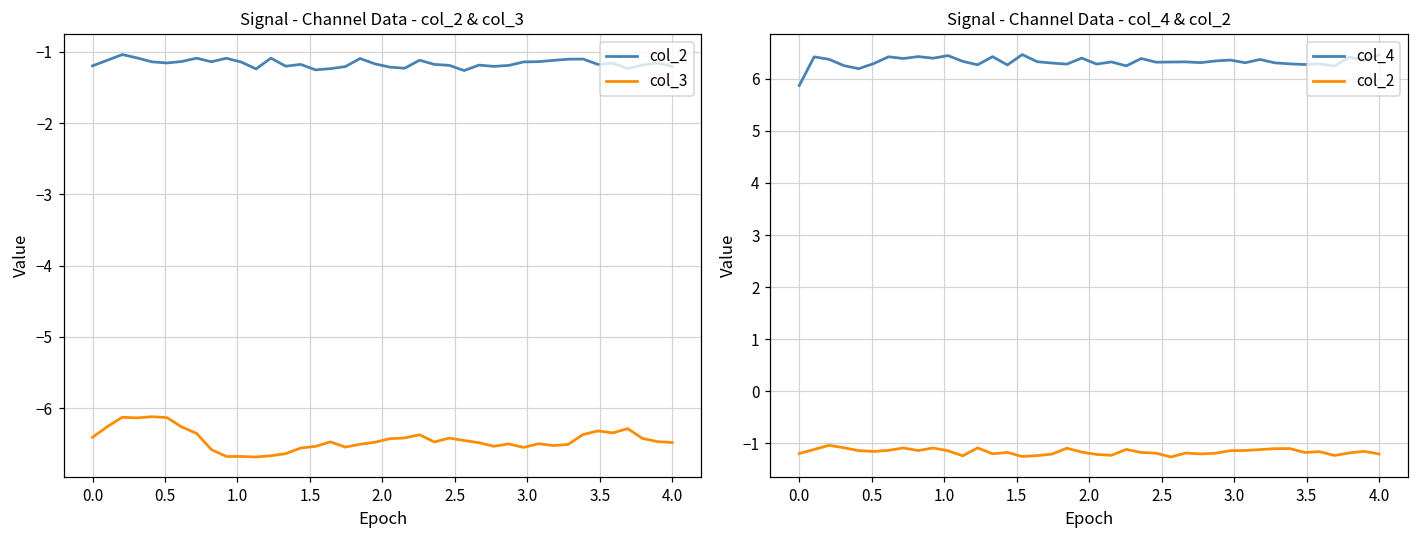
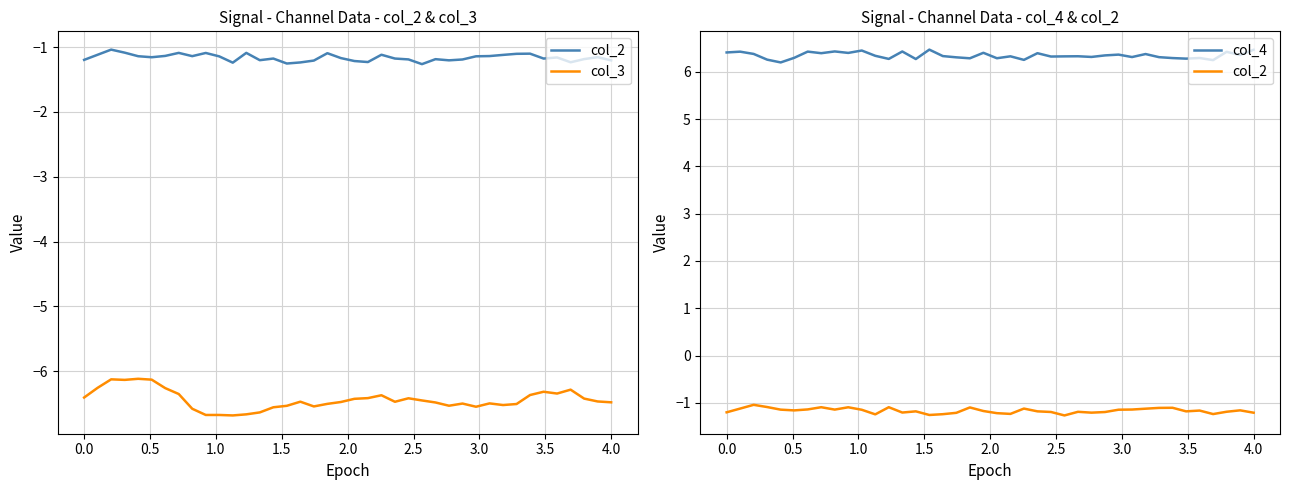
  {
    "Signal - Channel Data - col_2 & col_3": {
      "col_3": {
        "0.0": -6.4,
        "4.0": -6.5
      }
    },
    "Signal - Channel Data - col_4 & col_2": {
      "col_4": {
-       "0.0": 5.9
+       "0.0": 6.4
      },
      "col_2": {
        "0.0": -1.2,
        "4.0": -1.2
      }
    }
  }
